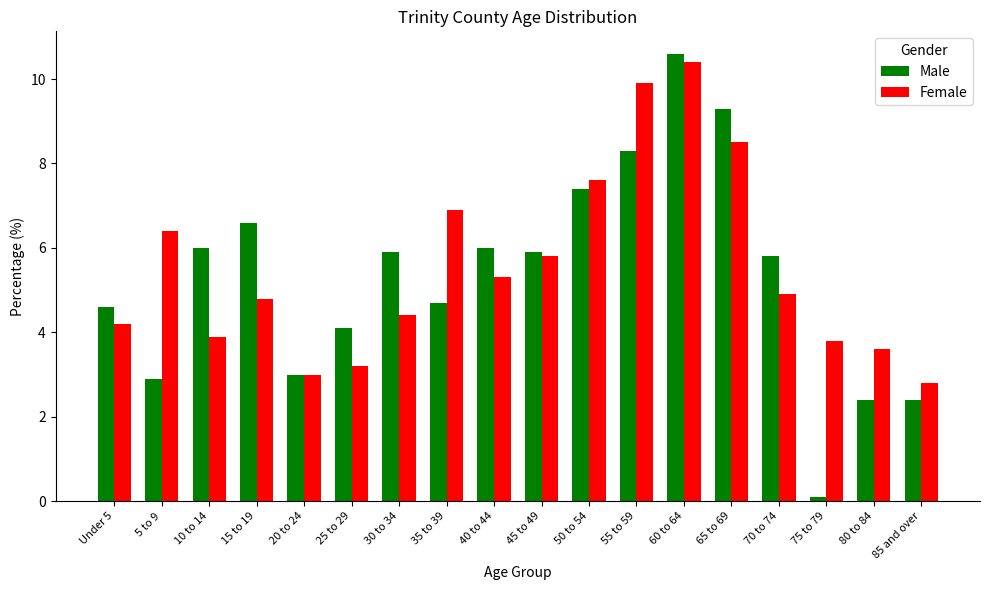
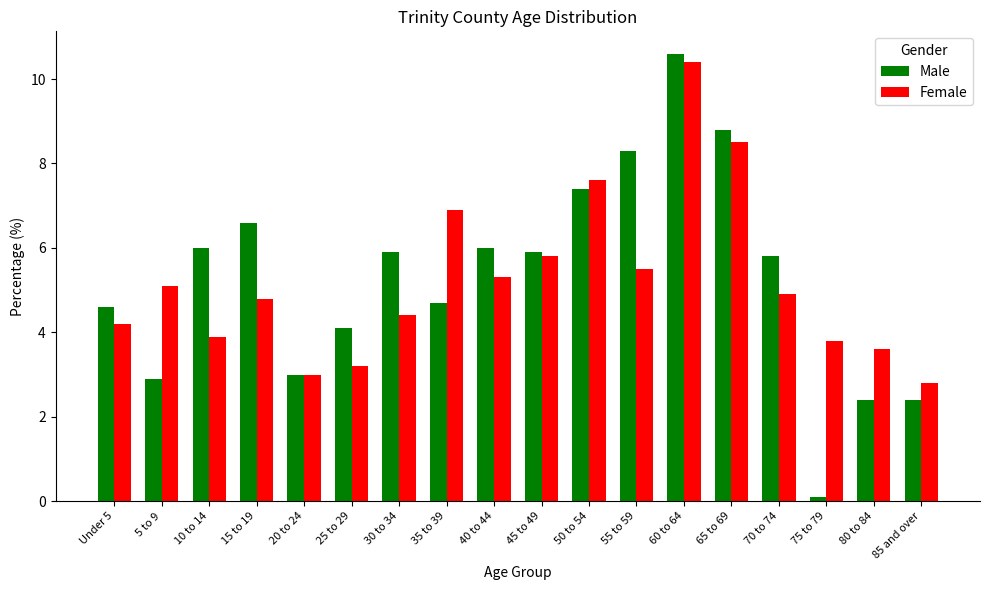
  {
    "Male": {
      "Under 5": 4.6,
      "5 to 9": 2.9,
      "10 to 14": 6.0,
      "15 to 19": 6.6,
      "20 to 24": 3.0,
      "25 to 29": 4.1,
      "30 to 34": 5.9,
      "35 to 39": 4.7,
      "40 to 44": 6.0,
      "45 to 49": 5.9,
      "50 to 54": 7.4,
      "55 to 59": 8.3,
      "60 to 64": 10.6,
-     "65 to 69": 9.3,
+     "65 to 69": 8.8,
      "70 to 74": 5.8,
      "75 to 79": 0.1,
      "80 to 84": 2.4,
      "85 and over": 2.4
    },
    "Female": {
      "Under 5": 4.2,
-     "5 to 9": 6.4,
+     "5 to 9": 5.1,
      "10 to 14": 3.9,
      "15 to 19": 4.8,
      "20 to 24": 3.0,
      "25 to 29": 3.2,
      "30 to 34": 4.4,
      "35 to 39": 6.9,
      "40 to 44": 5.3,
      "45 to 49": 5.8,
      "50 to 54": 7.6,
-     "55 to 59": 9.9,
+     "55 to 59": 5.5,
      "60 to 64": 10.4,
      "65 to 69": 8.5,
      "70 to 74": 4.9,
      "75 to 79": 3.8,
      "80 to 84": 3.6,
      "85 and over": 2.8
    }
  }
